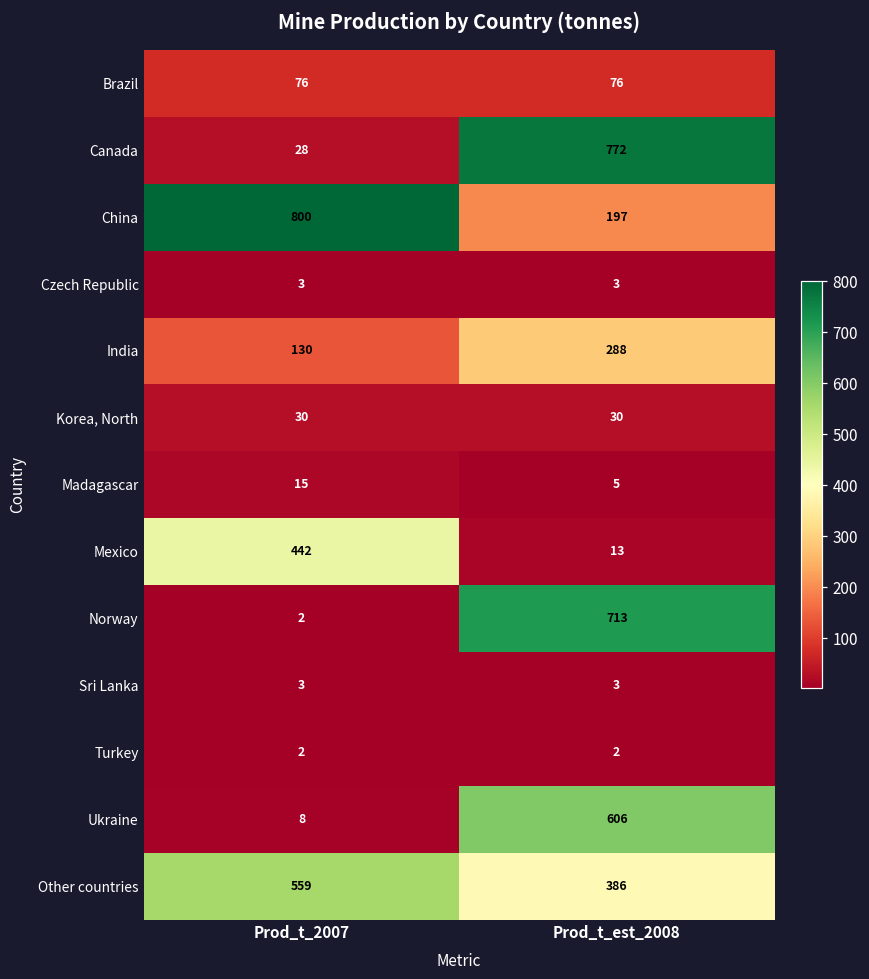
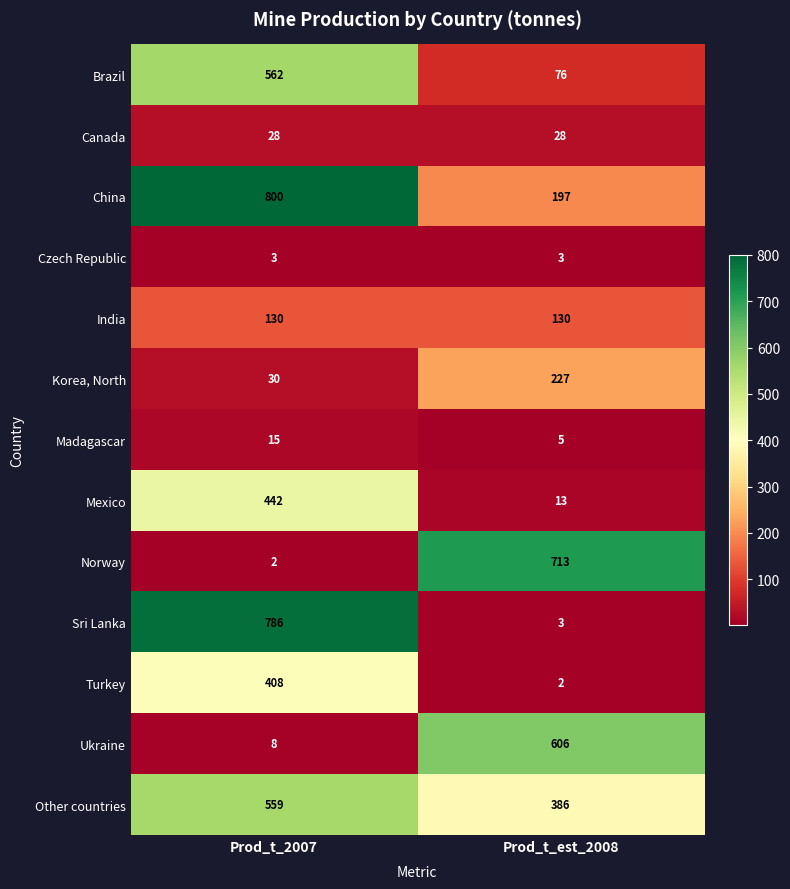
  {
    "Brazil": {
-     "Prod_t_2007": 76,
+     "Prod_t_2007": 562,
      "Prod_t_est_2008": 76
    },
    "Canada": {
      "Prod_t_2007": 28,
-     "Prod_t_est_2008": 772
+     "Prod_t_est_2008": 28
    },
    "China": {
      "Prod_t_2007": 800,
      "Prod_t_est_2008": 197
    },
    "Czech Republic": {
      "Prod_t_2007": 3,
      "Prod_t_est_2008": 3
    },
    "India": {
      "Prod_t_2007": 130,
-     "Prod_t_est_2008": 288
+     "Prod_t_est_2008": 130
    },
    "Korea, North": {
      "Prod_t_2007": 30,
-     "Prod_t_est_2008": 30
+     "Prod_t_est_2008": 227
    },
    "Madagascar": {
      "Prod_t_2007": 15,
      "Prod_t_est_2008": 5
    },
    "Mexico": {
      "Prod_t_2007": 442,
      "Prod_t_est_2008": 13
    },
    "Norway": {
      "Prod_t_2007": 2,
      "Prod_t_est_2008": 713
    },
    "Sri Lanka": {
-     "Prod_t_2007": 3,
+     "Prod_t_2007": 786,
      "Prod_t_est_2008": 3
    },
    "Turkey": {
-     "Prod_t_2007": 2,
+     "Prod_t_2007": 408,
      "Prod_t_est_2008": 2
    },
    "Ukraine": {
      "Prod_t_2007": 8,
      "Prod_t_est_2008": 606
    },
    "Other countries": {
      "Prod_t_2007": 559,
      "Prod_t_est_2008": 386
    }
  }
